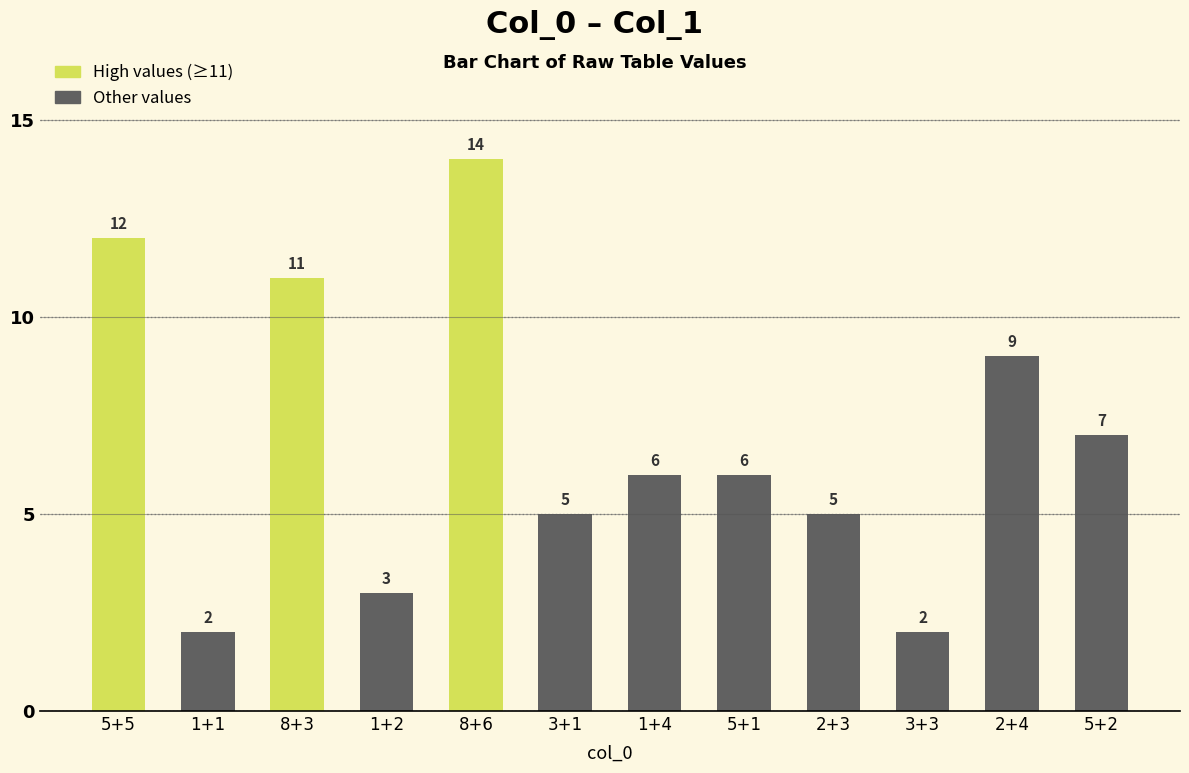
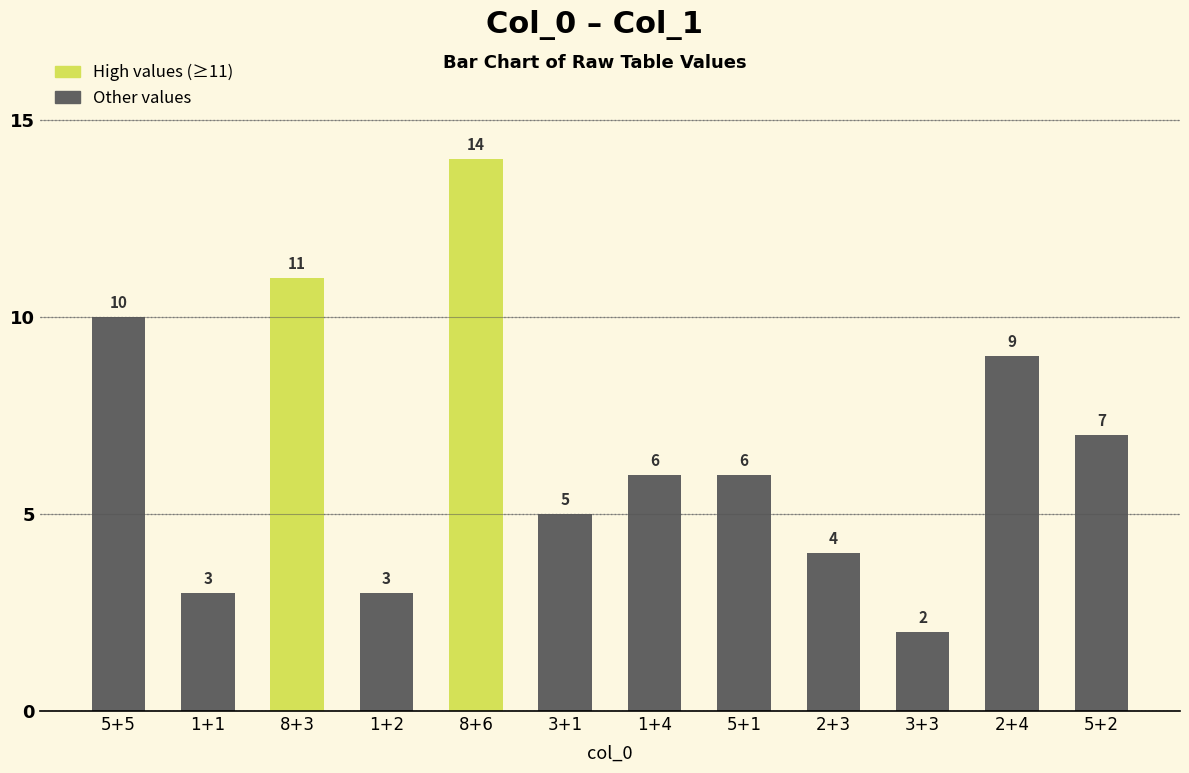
  {
-   "5+5": 12,
-   "1+1": 2,
+   "5+5": 10,
+   "1+1": 3,
    "8+3": 11,
    "1+2": 3,
    "8+6": 14,
    "3+1": 5,
    "1+4": 6,
    "5+1": 6,
-   "2+3": 5,
+   "2+3": 4,
    "3+3": 2,
    "2+4": 9,
    "5+2": 7
  }
